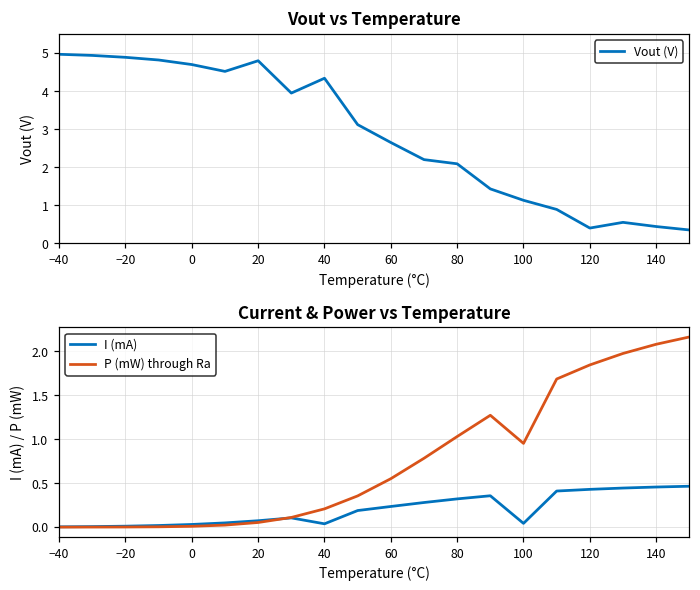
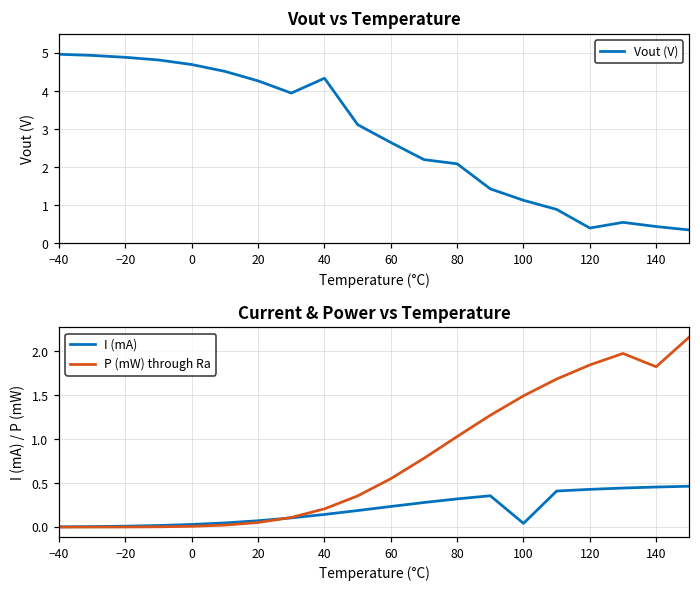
  {
    "Vout vs Temperature": {
      "−40": 5.0,
      "−20": 4.9,
      "0": 4.7,
-     "20": 4.8,
+     "20": 4.3,
      "40": 4.3,
      "60": 2.7,
      "80": 2.1,
      "100": 1.1,
      "120": 0.4,
      "140": 0.4
    },
    "Current & Power vs Temperature": {
      "I (mA)": {
-       "40": 0.0,
+       "40": 0.1,
        "60": 0.2,
        "80": 0.3,
        "100": 0.0,
        "120": 0.4,
        "140": 0.5
      },
      "P (mW) through Ra": {
        "40": 0.2,
        "60": 0.6,
        "80": 1.0,
-       "100": 1.0,
+       "100": 1.5,
        "120": 1.8,
-       "140": 2.1
+       "140": 1.8
      }
    }
  }
